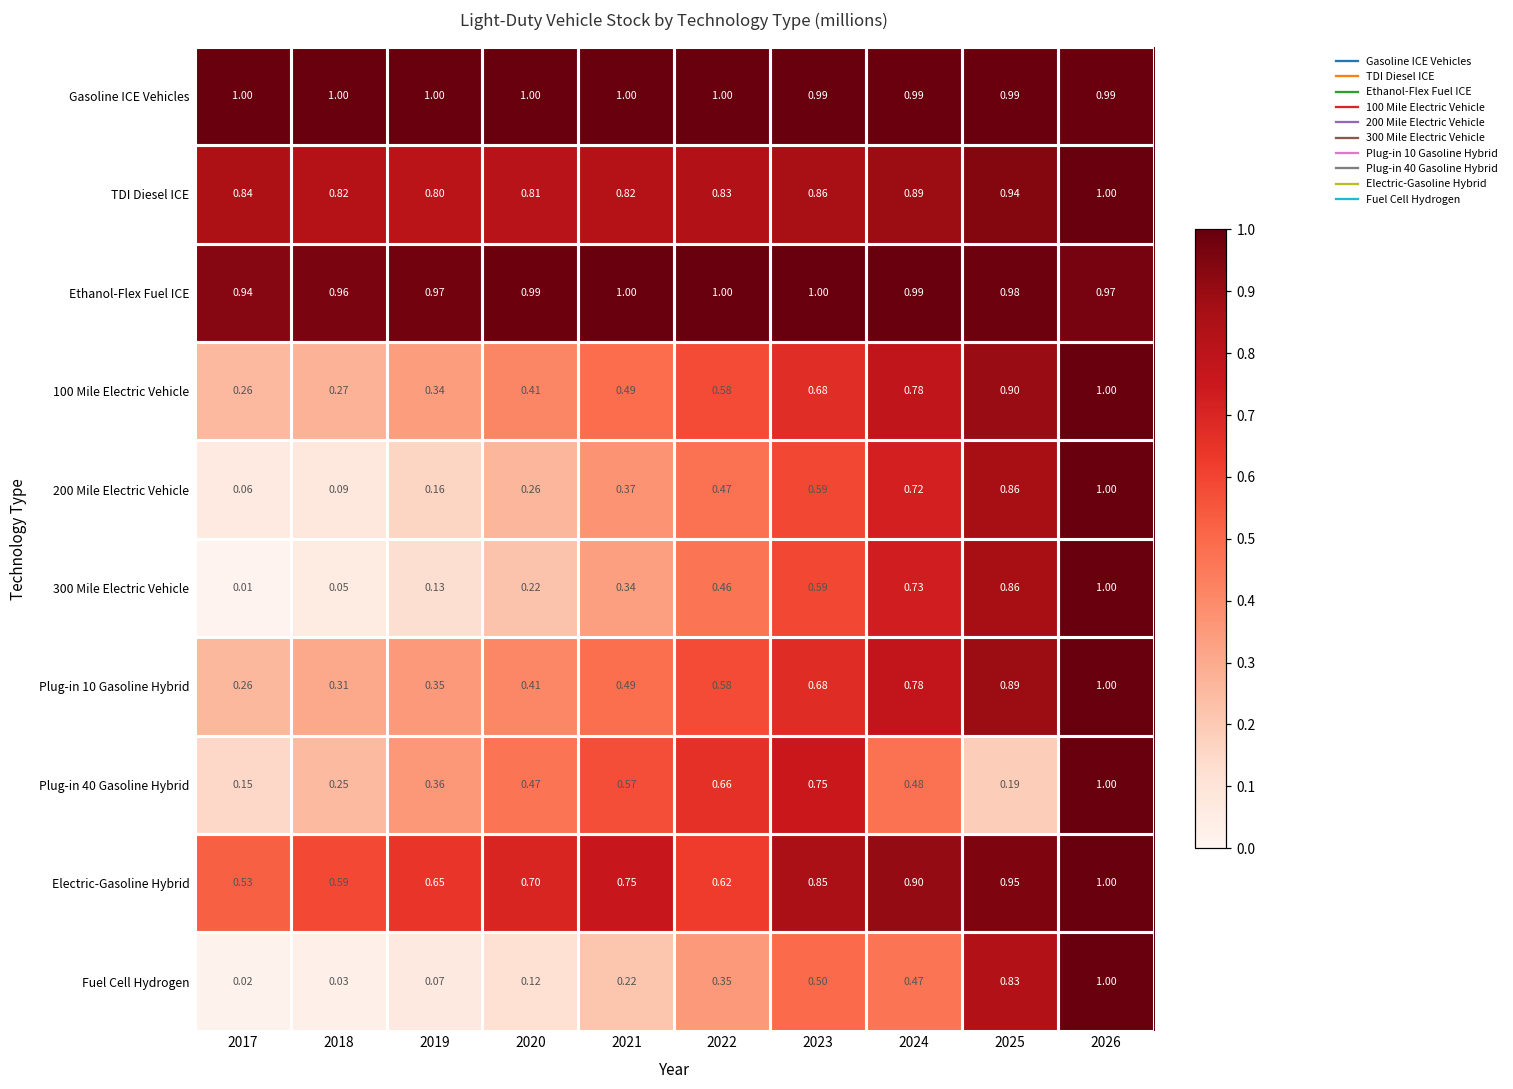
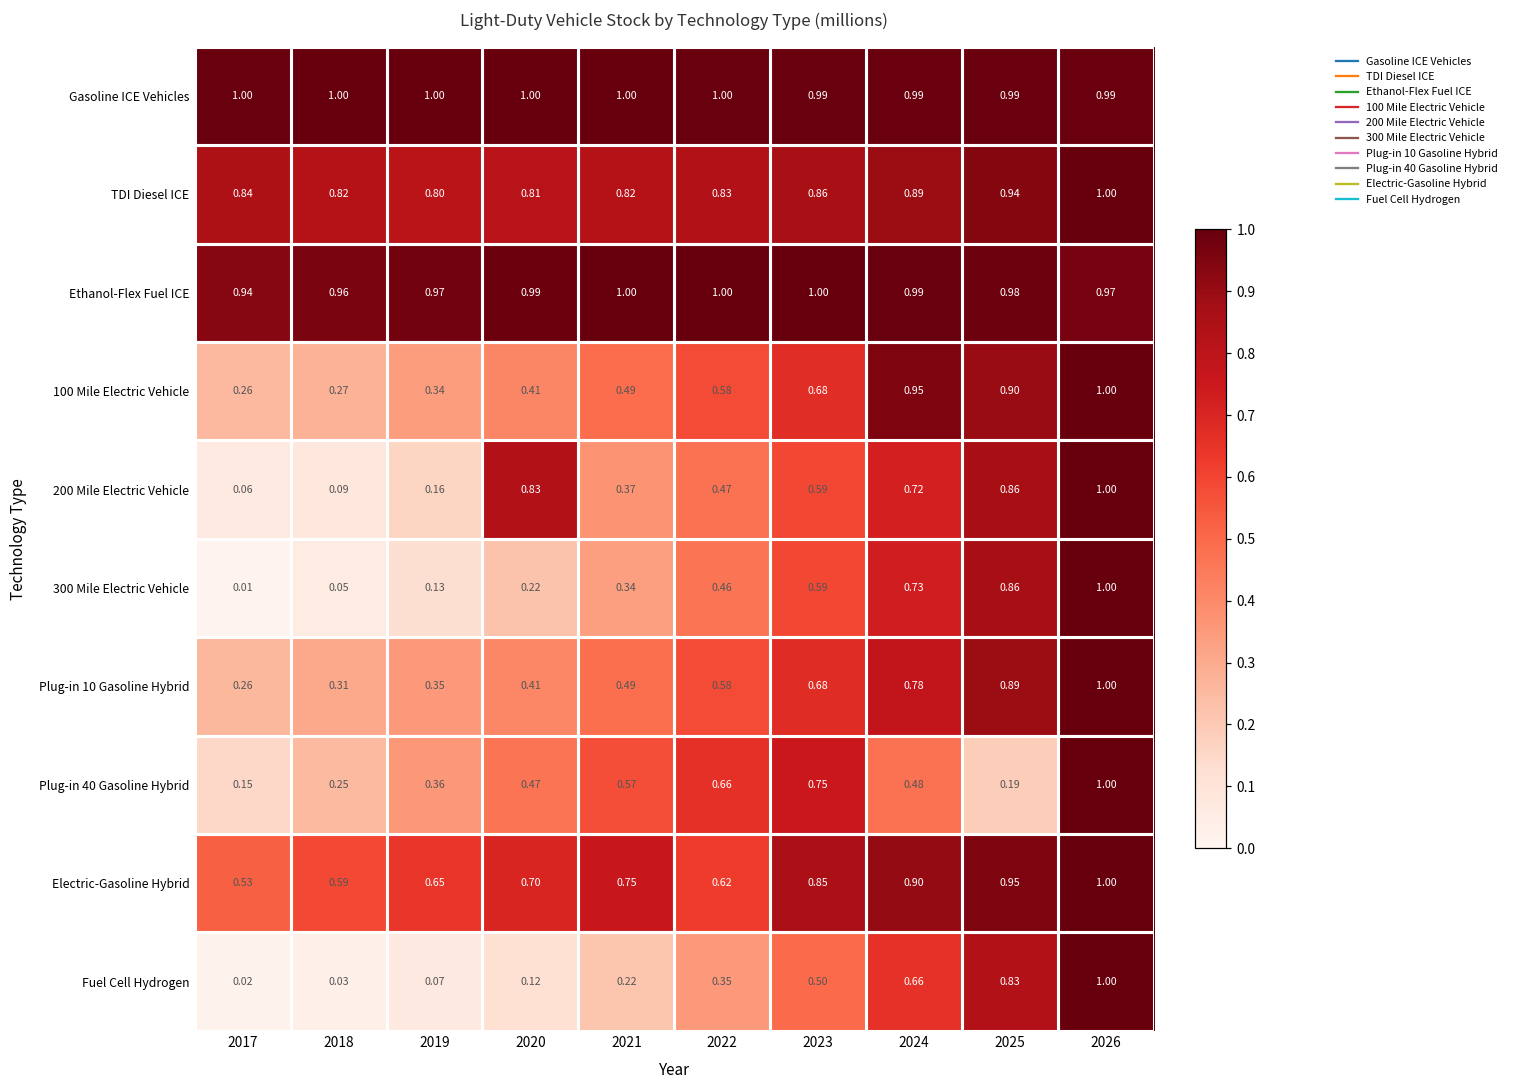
  {
    "Gasoline ICE Vehicles": {
      "2017": 1.00,
      "2018": 1.00,
      "2019": 1.00,
      "2020": 1.00,
      "2021": 1.00,
      "2022": 1.00,
      "2023": 0.99,
      "2024": 0.99,
      "2025": 0.99,
      "2026": 0.99
    },
    "TDI Diesel ICE": {
      "2017": 0.84,
      "2018": 0.82,
      "2019": 0.80,
      "2020": 0.81,
      "2021": 0.82,
      "2022": 0.83,
      "2023": 0.86,
      "2024": 0.89,
      "2025": 0.94,
      "2026": 1.00
    },
    "Ethanol-Flex Fuel ICE": {
      "2017": 0.94,
      "2018": 0.96,
      "2019": 0.97,
      "2020": 0.99,
      "2021": 1.00,
      "2022": 1.00,
      "2023": 1.00,
      "2024": 0.99,
      "2025": 0.98,
      "2026": 0.97
    },
    "100 Mile Electric Vehicle": {
      "2017": 0.26,
      "2018": 0.27,
      "2019": 0.34,
      "2020": 0.41,
      "2021": 0.49,
      "2022": 0.58,
      "2023": 0.68,
-     "2024": 0.78,
+     "2024": 0.95,
      "2025": 0.90,
      "2026": 1.00
    },
    "200 Mile Electric Vehicle": {
      "2017": 0.06,
      "2018": 0.09,
      "2019": 0.16,
-     "2020": 0.26,
+     "2020": 0.83,
      "2021": 0.37,
      "2022": 0.47,
      "2023": 0.59,
      "2024": 0.72,
      "2025": 0.86,
      "2026": 1.00
    },
    "300 Mile Electric Vehicle": {
      "2017": 0.01,
      "2018": 0.05,
      "2019": 0.13,
      "2020": 0.22,
      "2021": 0.34,
      "2022": 0.46,
      "2023": 0.59,
      "2024": 0.73,
      "2025": 0.86,
      "2026": 1.00
    },
    "Plug-in 10 Gasoline Hybrid": {
      "2017": 0.26,
      "2018": 0.31,
      "2019": 0.35,
      "2020": 0.41,
      "2021": 0.49,
      "2022": 0.58,
      "2023": 0.68,
      "2024": 0.78,
      "2025": 0.89,
      "2026": 1.00
    },
    "Plug-in 40 Gasoline Hybrid": {
      "2017": 0.15,
      "2018": 0.25,
      "2019": 0.36,
      "2020": 0.47,
      "2021": 0.57,
      "2022": 0.66,
      "2023": 0.75,
      "2024": 0.48,
      "2025": 0.19,
      "2026": 1.00
    },
    "Electric-Gasoline Hybrid": {
      "2017": 0.53,
      "2018": 0.59,
      "2019": 0.65,
      "2020": 0.70,
      "2021": 0.75,
      "2022": 0.62,
      "2023": 0.85,
      "2024": 0.90,
      "2025": 0.95,
      "2026": 1.00
    },
    "Fuel Cell Hydrogen": {
      "2017": 0.02,
      "2018": 0.03,
      "2019": 0.07,
      "2020": 0.12,
      "2021": 0.22,
      "2022": 0.35,
      "2023": 0.50,
-     "2024": 0.47,
+     "2024": 0.66,
      "2025": 0.83,
      "2026": 1.00
    }
  }
